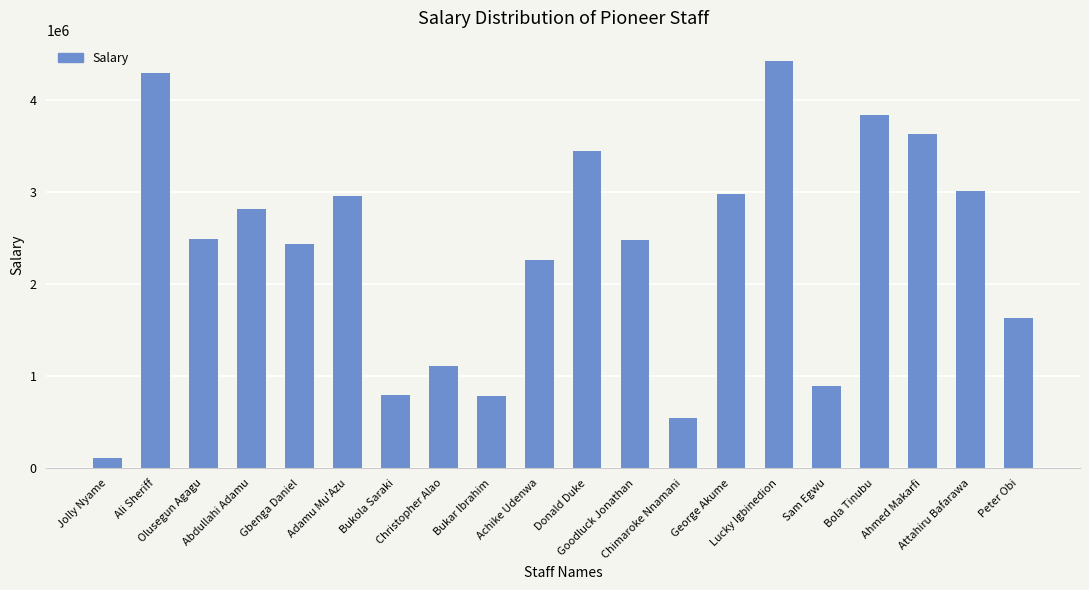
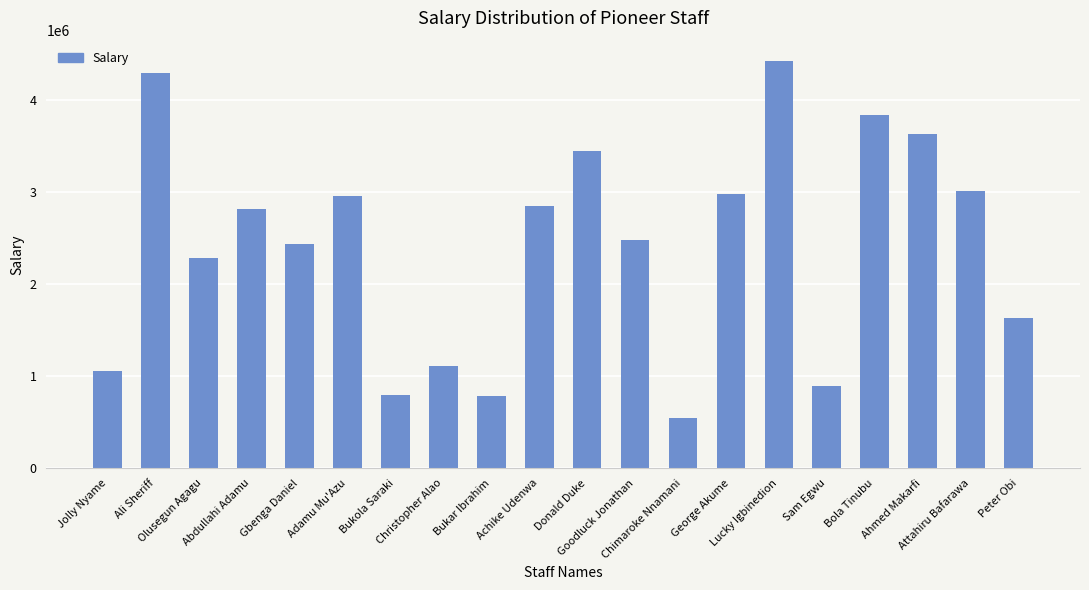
  {
-   "Jolly Nyame": 100000,
+   "Jolly Nyame": 1100000,
    "Ali Sheriff": 4300000,
-   "Olusegun Agagu": 2500000,
+   "Olusegun Agagu": 2300000,
    "Abdullahi Adamu": 2800000,
    "Gbenga Daniel": 2400000,
    "Adamu Mu'Azu": 3000000,
    "Bukola Saraki": 800000,
    "Christopher Alao": 1100000,
    "Bukar Ibrahim": 800000,
-   "Achike Udenwa": 2300000,
+   "Achike Udenwa": 2800000,
    "Donald Duke": 3400000,
    "Goodluck Jonathan": 2500000,
    "Chimaroke Nnamani": 500000,
    "George Akume": 3000000,
    "Lucky Igbinedion": 4400000,
    "Sam Egwu": 900000,
    "Bola Tinubu": 3800000,
    "Ahmed Makarfi": 3600000,
    "Attahiru Bafarawa": 3000000,
    "Peter Obi": 1600000
  }
